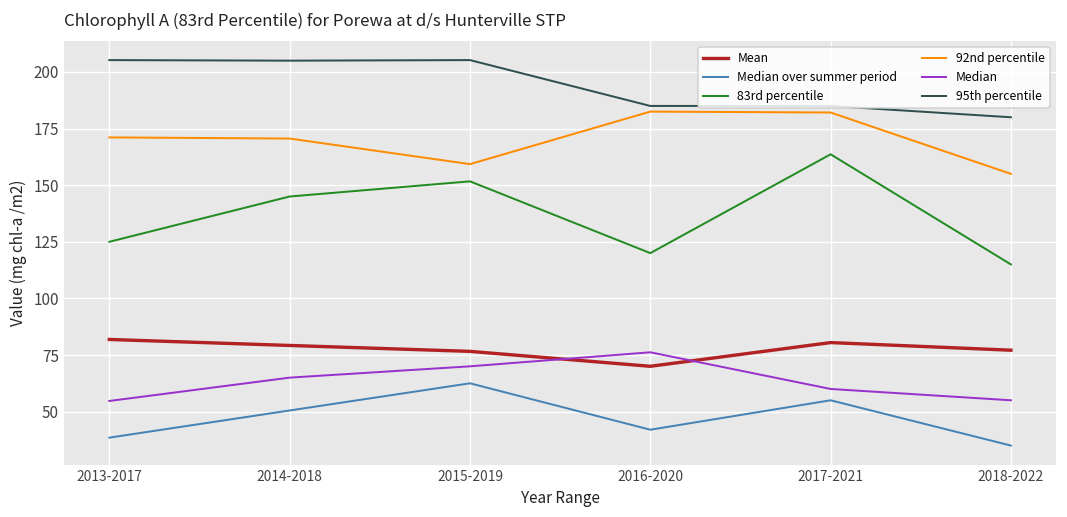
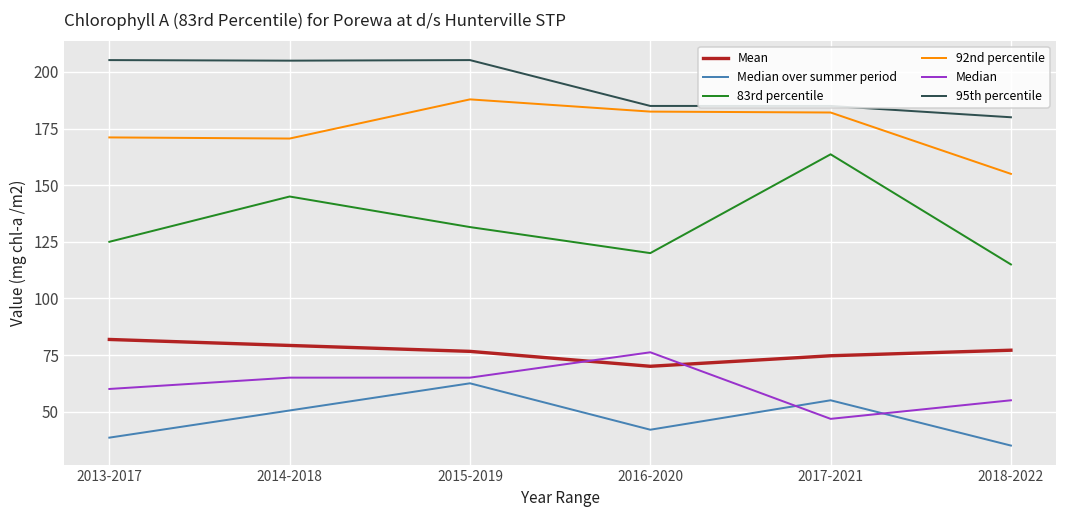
  {
    "Mean": {
      "2013-2017": 82,
      "2014-2018": 79,
      "2015-2019": 77,
      "2016-2020": 70,
-     "2017-2021": 80,
+     "2017-2021": 75,
      "2018-2022": 77
    },
    "Median over summer period": {
      "2013-2017": 39,
      "2014-2018": 51,
      "2015-2019": 63,
      "2016-2020": 42,
      "2017-2021": 55,
      "2018-2022": 35
    },
    "83rd percentile": {
      "2013-2017": 125,
      "2014-2018": 145,
-     "2015-2019": 152,
+     "2015-2019": 132,
      "2016-2020": 120,
      "2017-2021": 164,
      "2018-2022": 115
    },
    "92nd percentile": {
      "2013-2017": 171,
      "2014-2018": 171,
-     "2015-2019": 159,
+     "2015-2019": 188,
      "2016-2020": 183,
      "2017-2021": 182,
      "2018-2022": 155
    },
    "Median": {
-     "2013-2017": 55,
+     "2013-2017": 60,
      "2014-2018": 65,
-     "2015-2019": 70,
+     "2015-2019": 65,
      "2016-2020": 76,
-     "2017-2021": 60,
+     "2017-2021": 47,
      "2018-2022": 55
    },
    "95th percentile": {
      "2013-2017": 205,
      "2014-2018": 205,
      "2015-2019": 205,
      "2016-2020": 185,
      "2017-2021": 185,
      "2018-2022": 180
    }
  }
